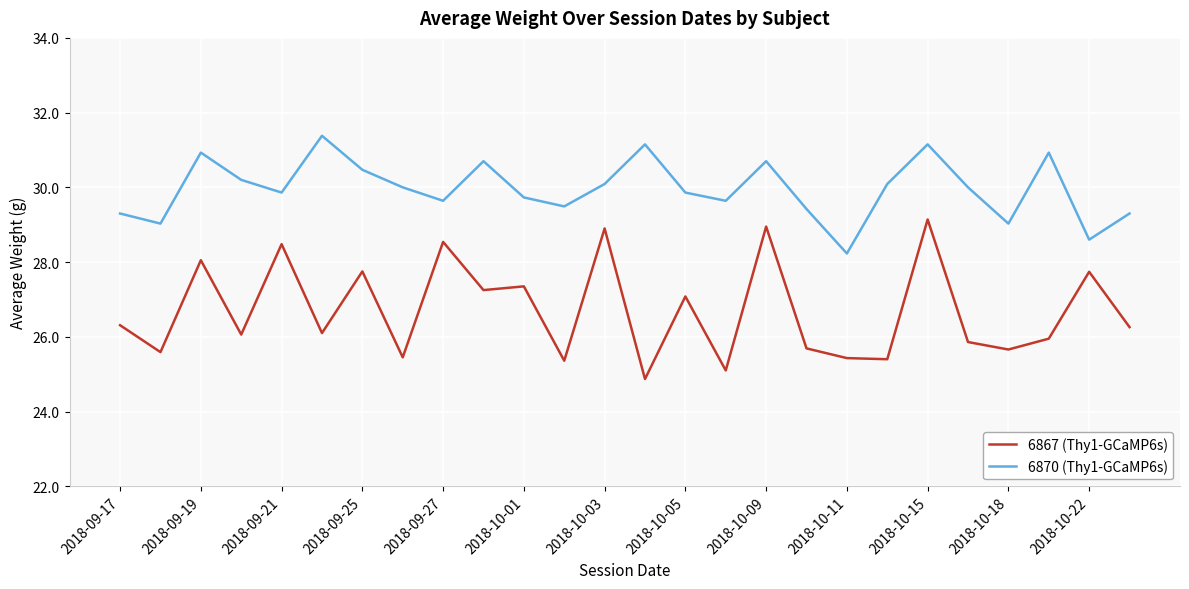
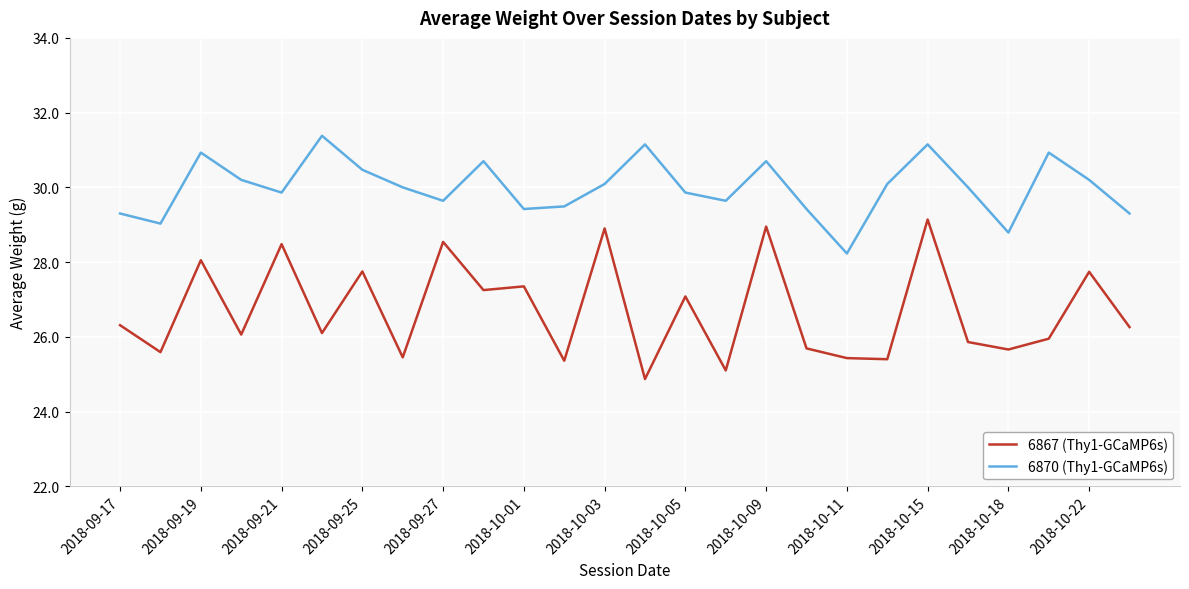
  {
    "6867 (Thy1-GCaMP6s)": {
      "2018-09-17": 26.3,
      "2018-09-19": 28.1,
      "2018-09-21": 28.5,
      "2018-09-25": 27.8,
      "2018-09-27": 28.5,
      "2018-10-01": 27.4,
      "2018-10-03": 28.9,
      "2018-10-05": 27.1,
      "2018-10-09": 29.0,
      "2018-10-11": 25.4,
      "2018-10-15": 29.1,
      "2018-10-18": 25.7,
      "2018-10-22": 27.7
    },
    "6870 (Thy1-GCaMP6s)": {
      "2018-09-17": 29.3,
      "2018-09-19": 30.9,
      "2018-09-21": 29.9,
      "2018-09-25": 30.5,
      "2018-09-27": 29.6,
-     "2018-10-01": 29.7,
+     "2018-10-01": 29.4,
      "2018-10-03": 30.1,
      "2018-10-05": 29.9,
      "2018-10-09": 30.7,
      "2018-10-11": 28.2,
      "2018-10-15": 31.2,
-     "2018-10-18": 29.0,
-     "2018-10-22": 28.6
+     "2018-10-18": 28.8,
+     "2018-10-22": 30.2
    }
  }
